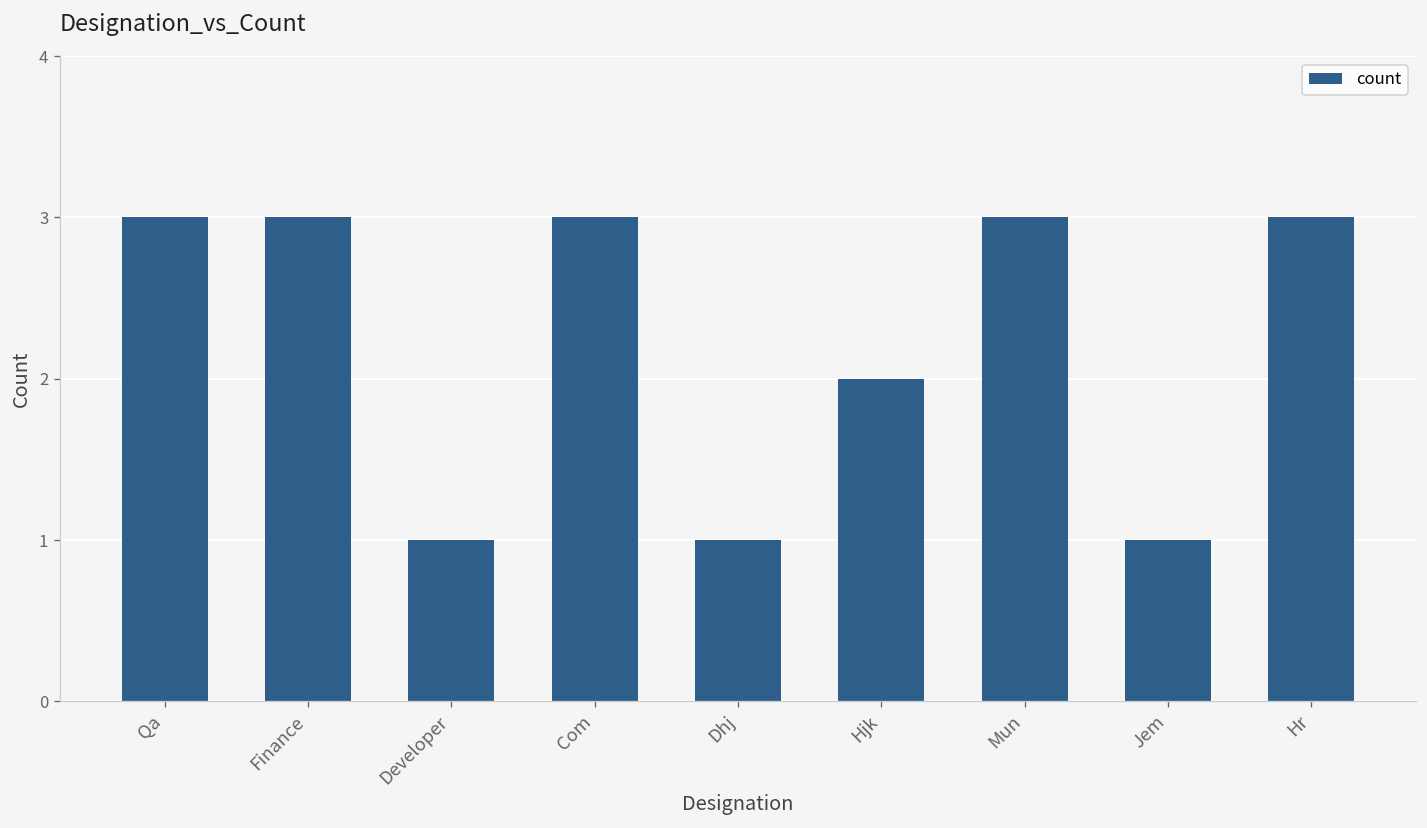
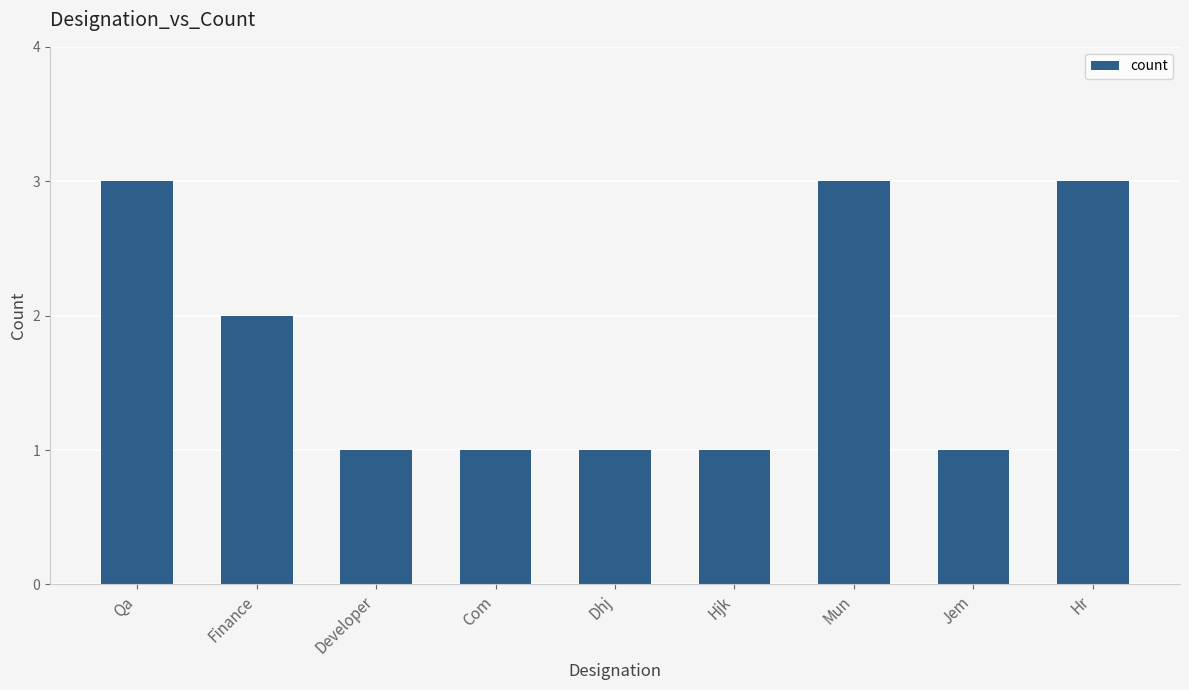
  {
    "Qa": 3,
-   "Finance": 3,
+   "Finance": 2,
    "Developer": 1,
-   "Com": 3,
+   "Com": 1,
    "Dhj": 1,
-   "Hjk": 2,
+   "Hjk": 1,
    "Mun": 3,
    "Jem": 1,
    "Hr": 3
  }
